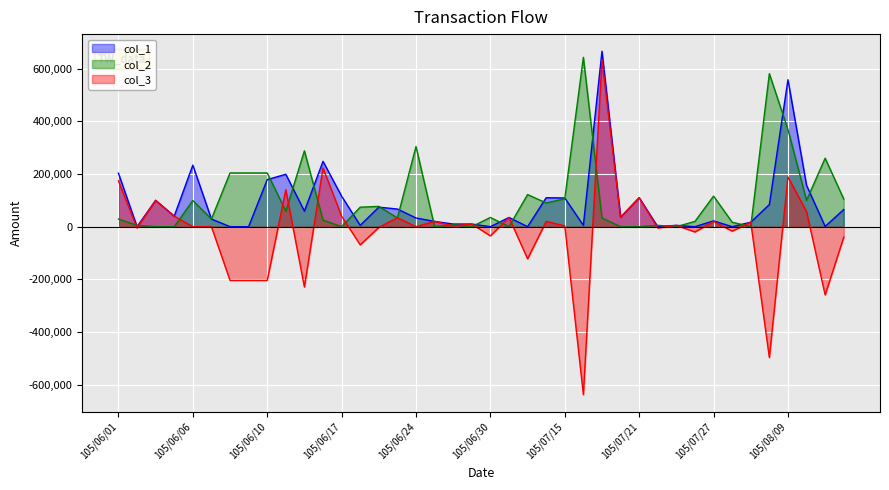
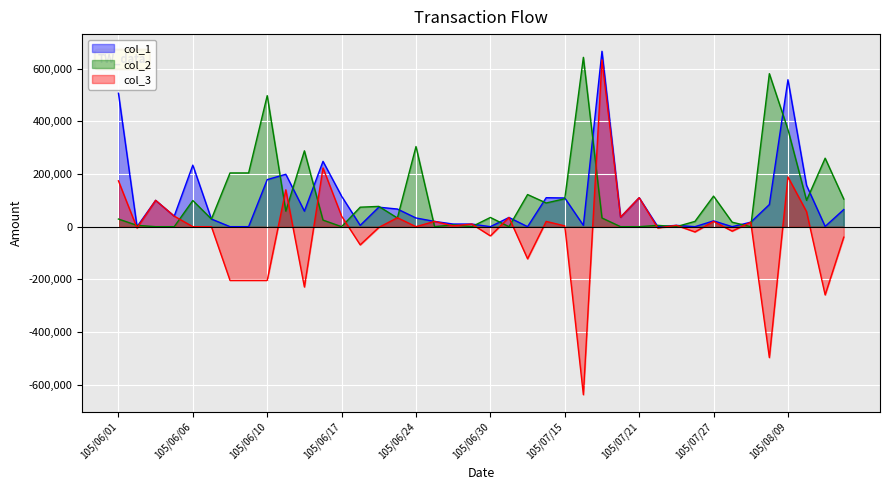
  {
    "col_1": {
-     "105/06/01": "200,000",
+     "105/06/01": "510,000",
      "105/06/06": "230,000",
      "105/06/10": "180,000",
      "105/06/17": "120,000",
      "105/06/24": "30,000",
      "105/08/09": "560,000"
    },
    "col_2": {
      "105/06/01": "30,000",
      "105/06/06": "100,000",
-     "105/06/10": "200,000",
+     "105/06/10": "500,000",
      "105/06/17": "0",
      "105/06/24": "300,000",
      "105/06/30": "40,000",
      "105/07/21": "0",
      "105/07/27": "120,000",
      "105/08/09": "370,000"
    }
  }
